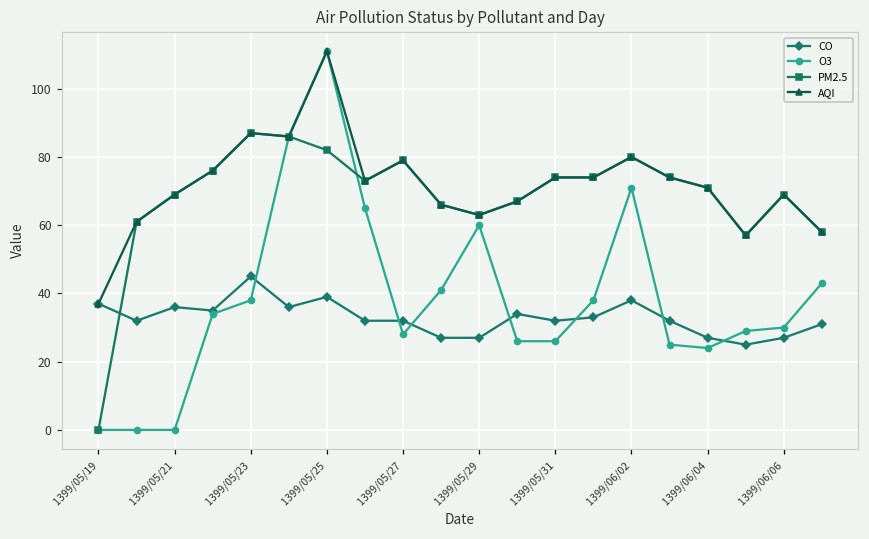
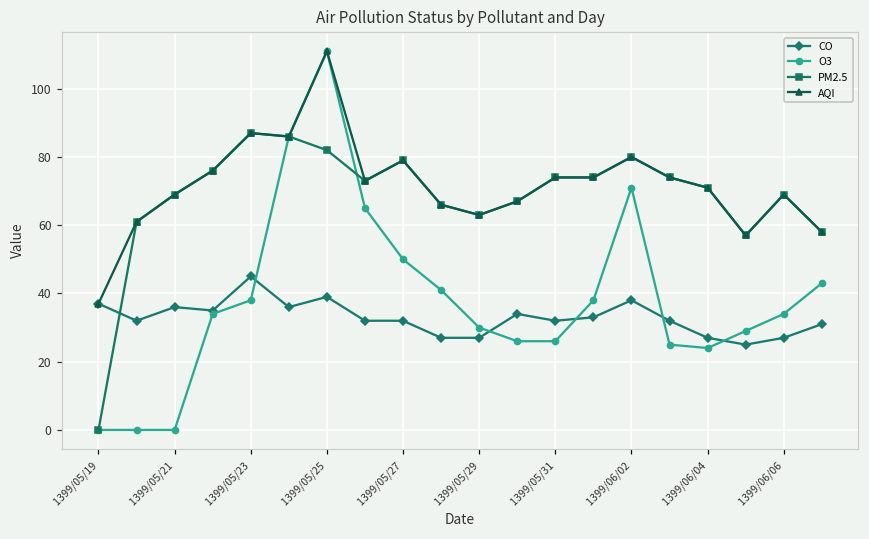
  {
    "O3": {
      "1399/05/21": 0,
      "1399/05/23": 38,
-     "1399/05/27": 28,
-     "1399/05/29": 60,
+     "1399/05/27": 50,
+     "1399/05/29": 30,
      "1399/05/31": 26,
      "1399/06/02": 71,
      "1399/06/04": 24,
-     "1399/06/06": 30
+     "1399/06/06": 34
    }
  }
